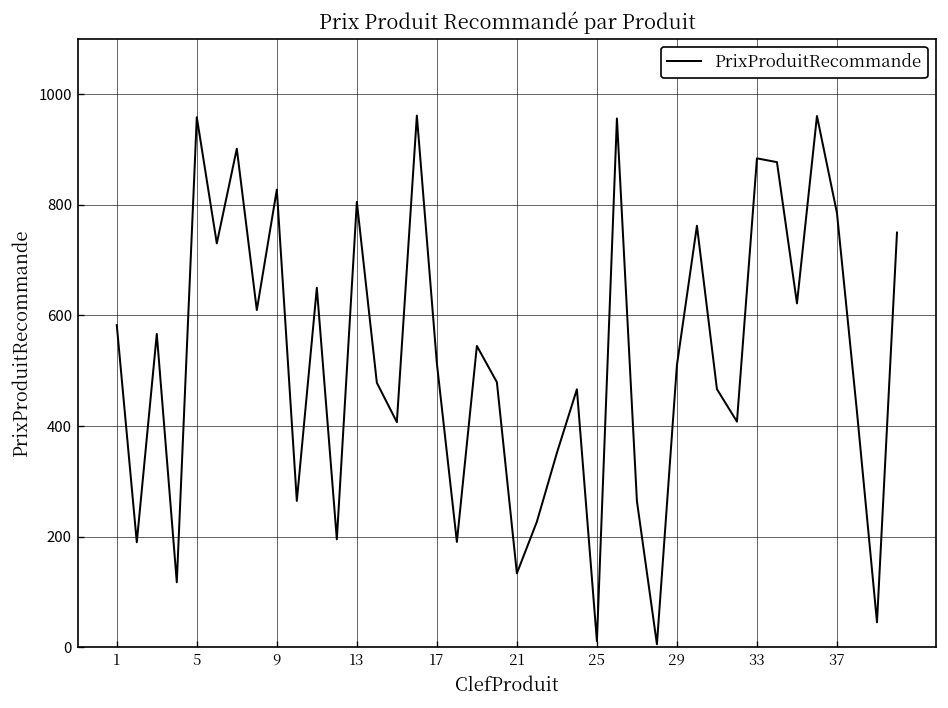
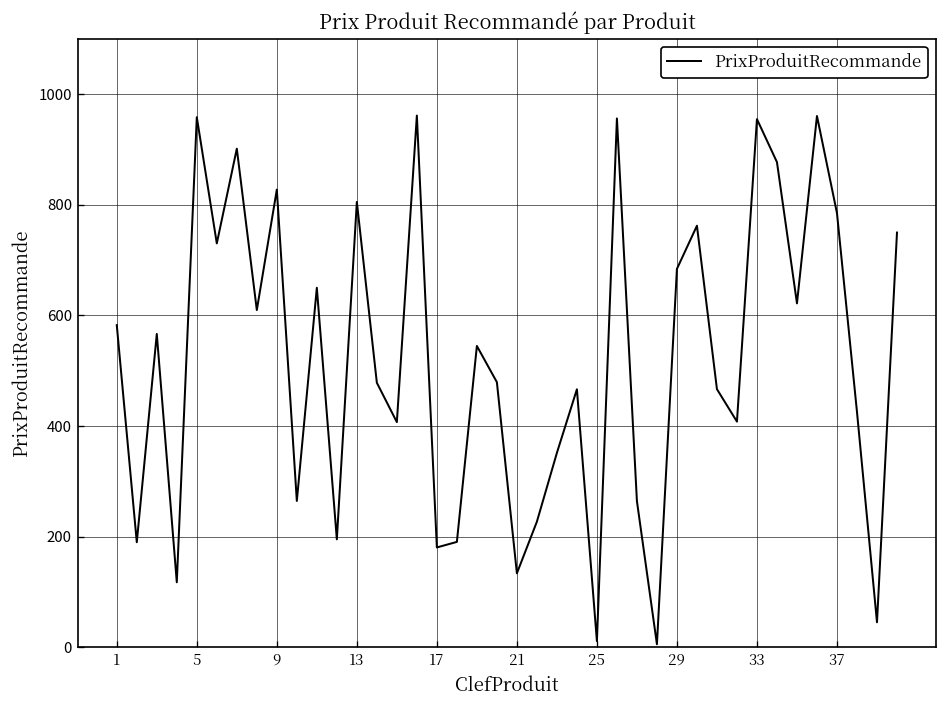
  {
    "1": 580,
    "5": 960,
    "9": 830,
    "13": 810,
-   "17": 510,
+   "17": 180,
    "21": 130,
    "25": 10,
-   "29": 510,
-   "33": 880,
+   "29": 680,
+   "33": 950,
    "37": 780
  }
